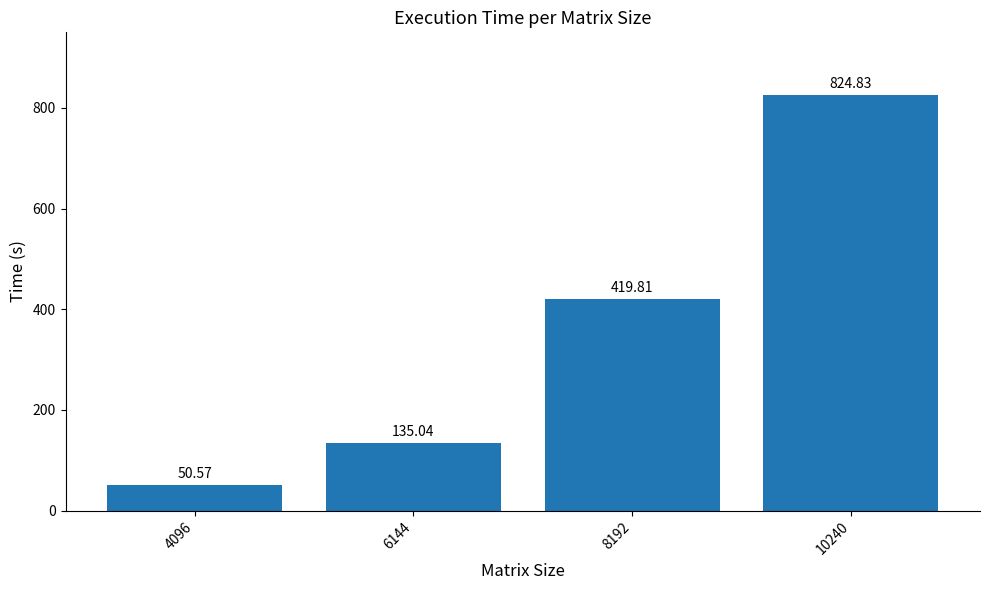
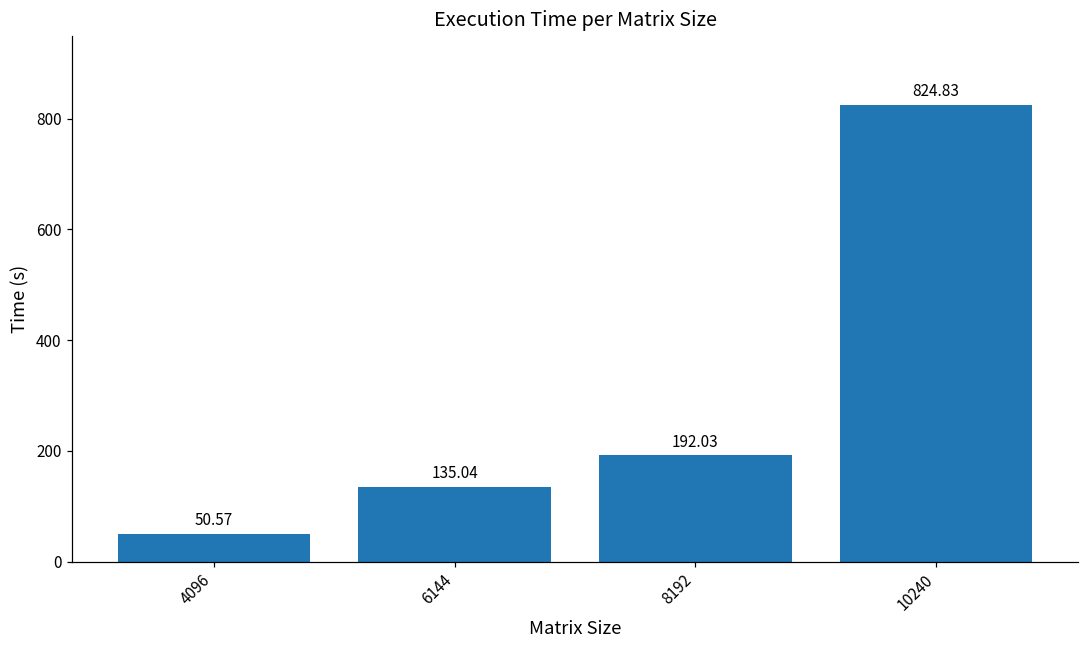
  {
    "4096": 50.57,
    "6144": 135.04,
-   "8192": 419.81,
+   "8192": 192.03,
    "10240": 824.83
  }
